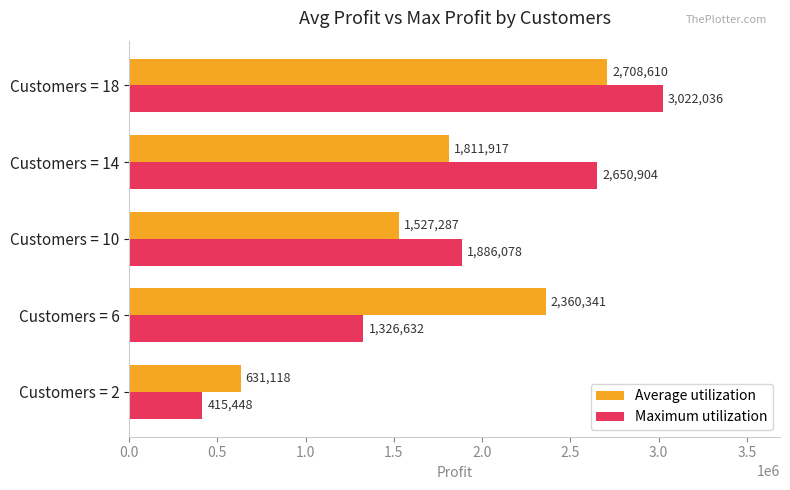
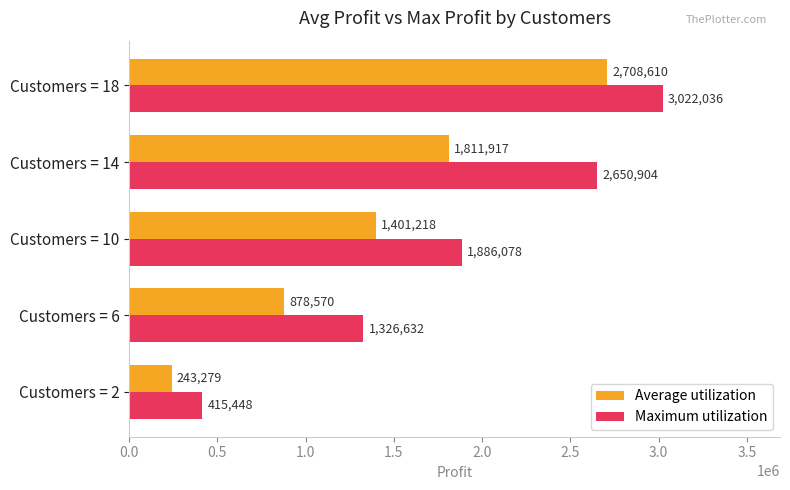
  {
    "Average utilization": {
      "Customers = 18": "2,708,610",
      "Customers = 14": "1,811,917",
-     "Customers = 10": "1,527,287",
-     "Customers = 6": "2,360,341",
-     "Customers = 2": "631,118"
+     "Customers = 10": "1,401,218",
+     "Customers = 6": "878,570",
+     "Customers = 2": "243,279"
    },
    "Maximum utilization": {
      "Customers = 18": "3,022,036",
      "Customers = 14": "2,650,904",
      "Customers = 10": "1,886,078",
      "Customers = 6": "1,326,632",
      "Customers = 2": "415,448"
    }
  }
